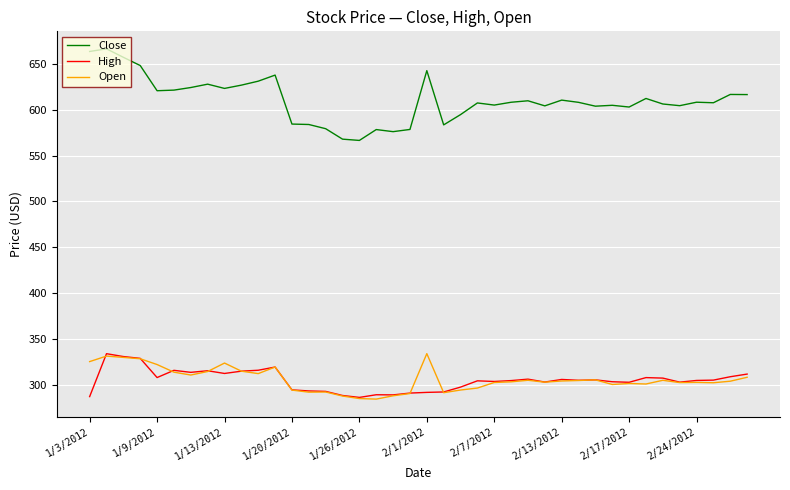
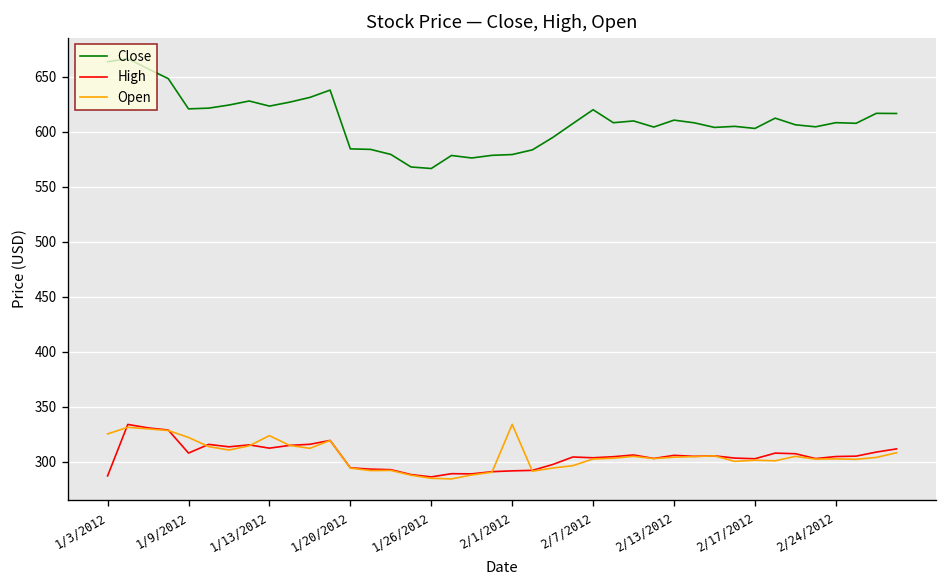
  {
    "Close": {
      "1/9/2012": 620,
      "1/13/2012": 620,
      "1/20/2012": 580,
      "1/26/2012": 570,
-     "2/1/2012": 640,
-     "2/7/2012": 610,
+     "2/1/2012": 580,
+     "2/7/2012": 620,
      "2/13/2012": 610,
      "2/17/2012": 600,
      "2/24/2012": 610
    },
    "High": {
      "1/3/2012": 290,
      "1/9/2012": 310,
      "1/13/2012": 310,
      "2/1/2012": 290
    },
    "Open": {
      "1/3/2012": 330,
      "1/9/2012": 320,
      "1/13/2012": 320,
      "2/1/2012": 330
    }
  }
